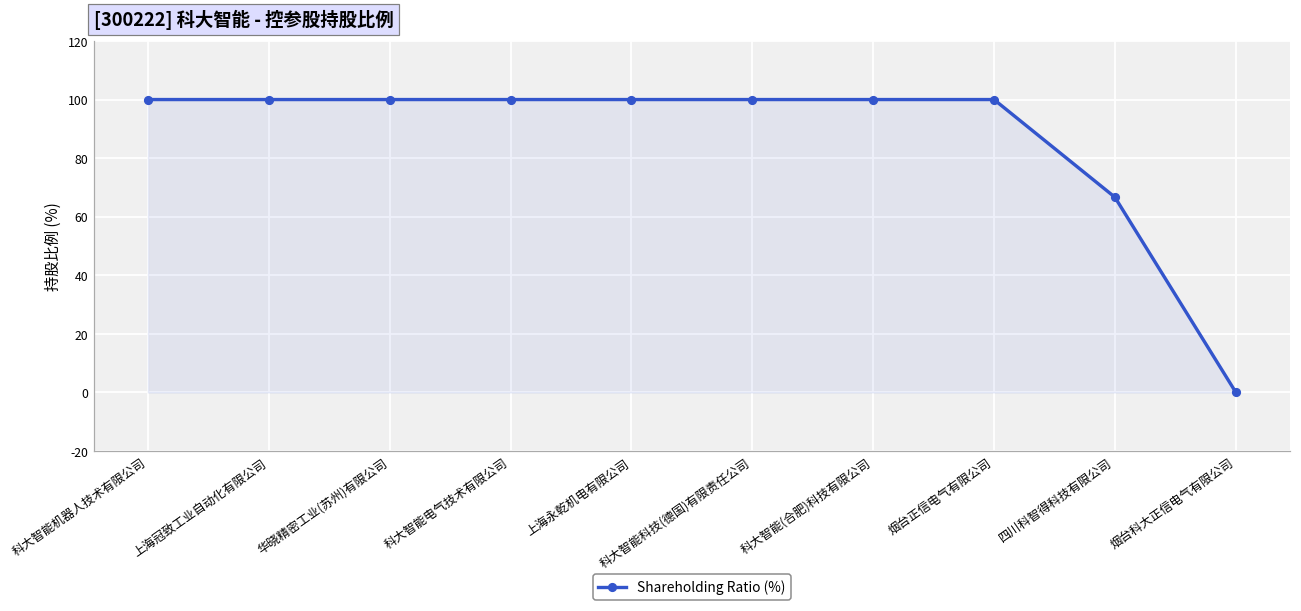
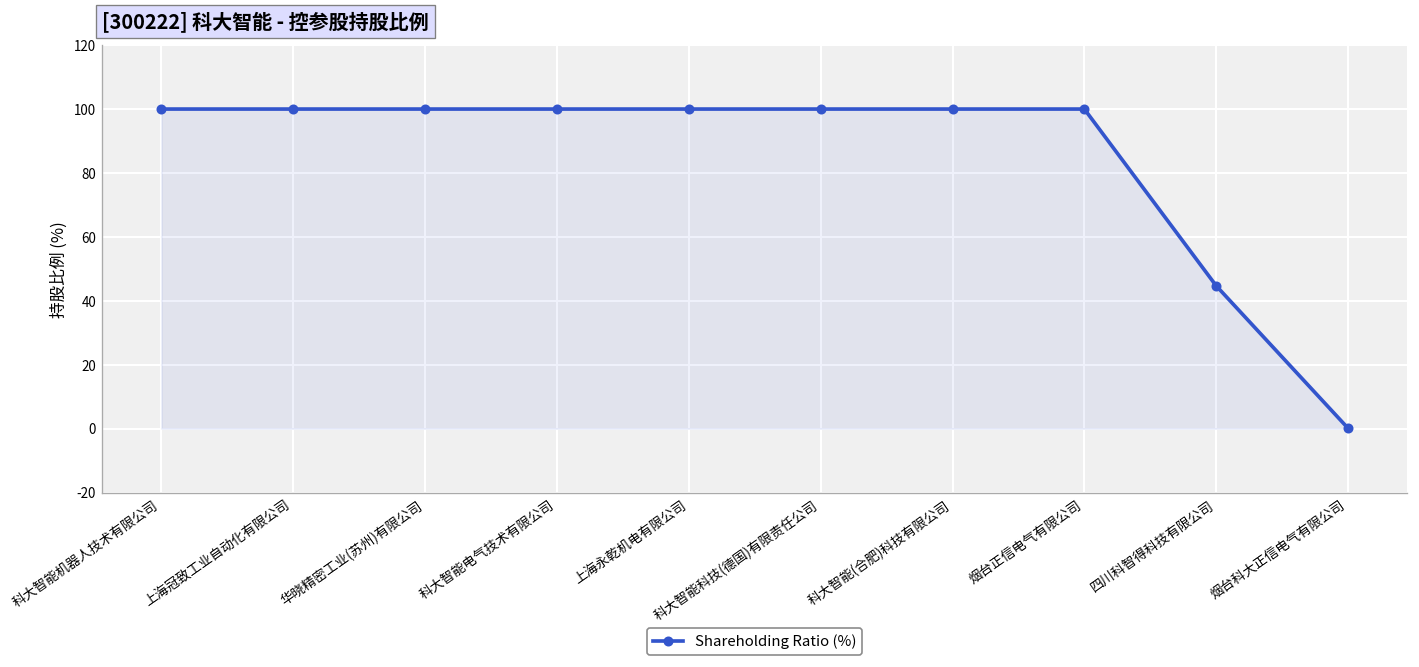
  {
    "科大智能机器人技术有限公司": 100,
    "上海冠致工业自动化有限公司": 100,
    "华晓精密工业(苏州)有限公司": 100,
    "科大智能电气技术有限公司": 100,
    "上海永乾机电有限公司": 100,
    "科大智能科技(德国)有限责任公司": 100,
    "科大智能(合肥)科技有限公司": 100,
    "烟台正信电气有限公司": 100,
-   "四川科智得科技有限公司": 67,
+   "四川科智得科技有限公司": 45,
    "烟台科大正信电气有限公司": 0
  }
